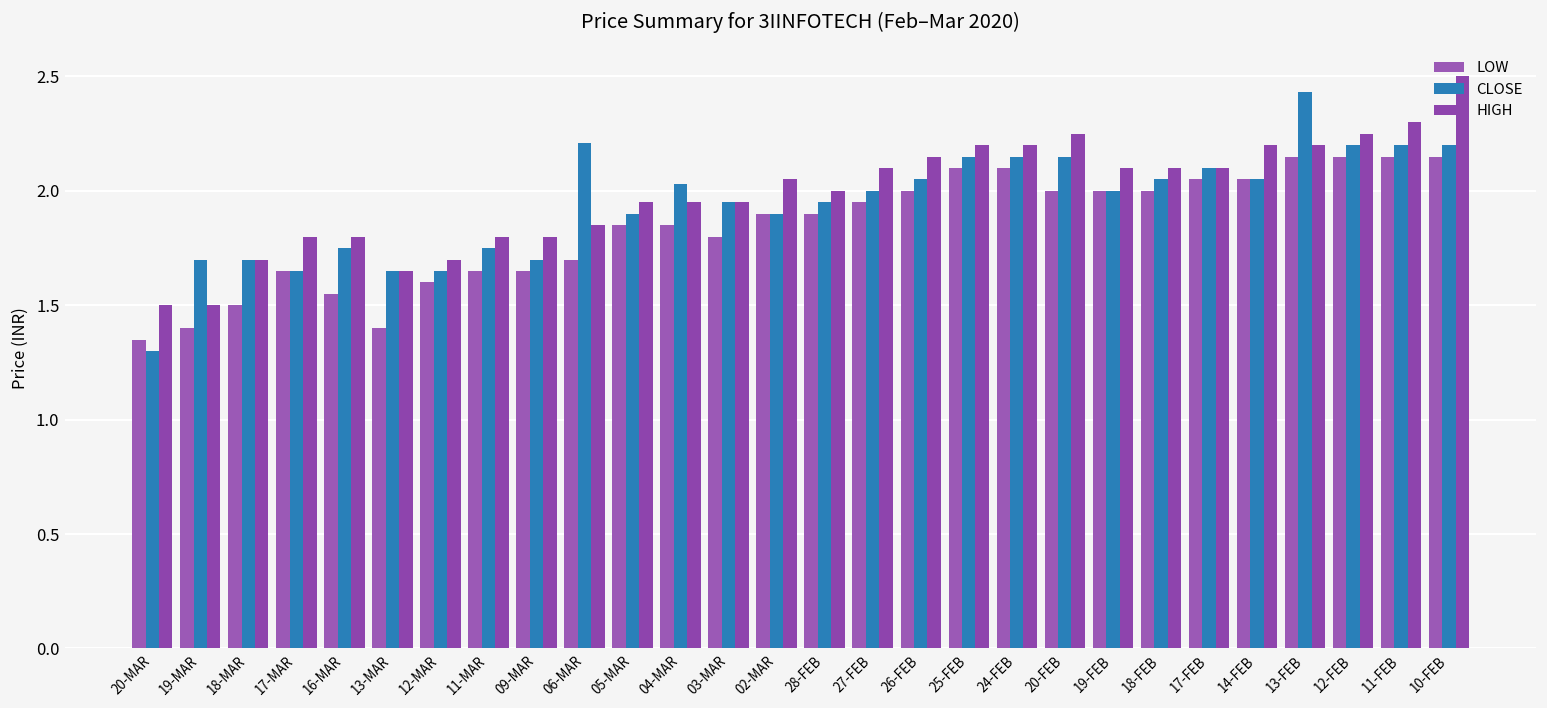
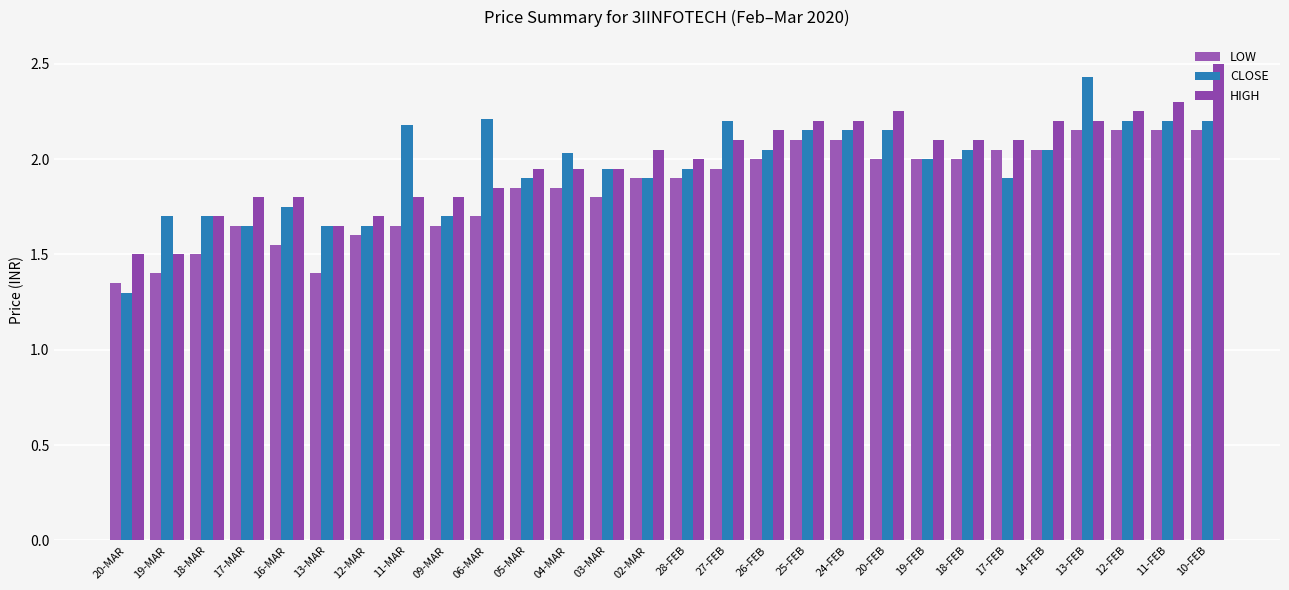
  {
    "CLOSE": {
      "20-MAR": 1.30,
      "19-MAR": 1.70,
      "18-MAR": 1.70,
      "17-MAR": 1.65,
      "16-MAR": 1.75,
      "13-MAR": 1.65,
      "12-MAR": 1.65,
-     "11-MAR": 1.75,
+     "11-MAR": 2.18,
      "09-MAR": 1.70,
      "06-MAR": 2.21,
      "05-MAR": 1.90,
      "04-MAR": 2.03,
      "03-MAR": 1.95,
      "02-MAR": 1.90,
      "28-FEB": 1.95,
-     "27-FEB": 2.0,
+     "27-FEB": 2.2,
      "26-FEB": 2.05,
      "25-FEB": 2.15,
      "24-FEB": 2.15,
      "20-FEB": 2.15,
      "19-FEB": 2.00,
      "18-FEB": 2.05,
-     "17-FEB": 2.1,
+     "17-FEB": 1.9,
      "14-FEB": 2.05,
      "13-FEB": 2.43,
      "12-FEB": 2.20,
      "11-FEB": 2.20,
      "10-FEB": 2.20
    }
  }
